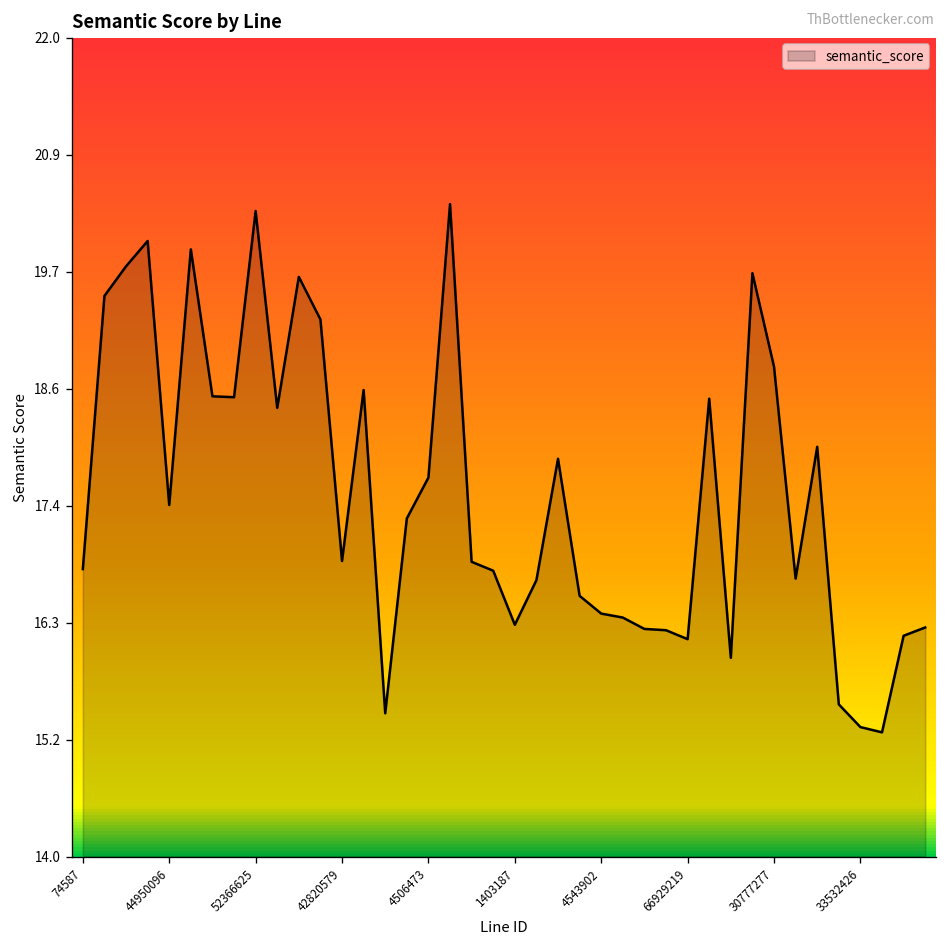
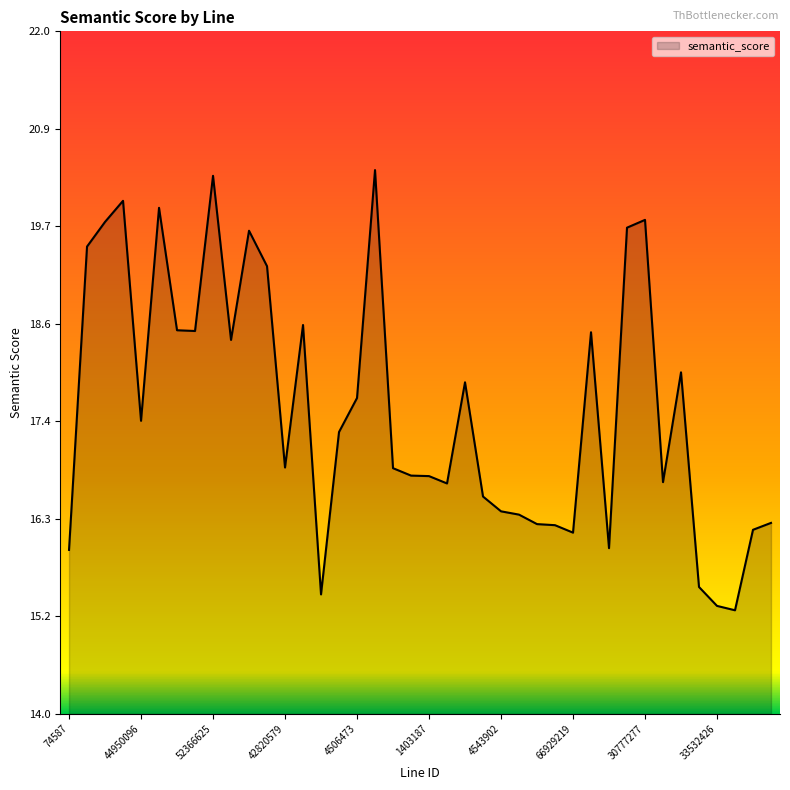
  {
-   "74587": 16.8,
+   "74587": 15.9,
    "44950096": 17.4,
    "52366625": 20.3,
    "42820579": 16.9,
    "4506473": 17.7,
-   "1403187": 16.3,
+   "1403187": 16.8,
    "4543902": 16.4,
    "66929219": 16.1,
-   "30777277": 18.8,
+   "30777277": 19.8,
    "33532426": 15.3
  }
